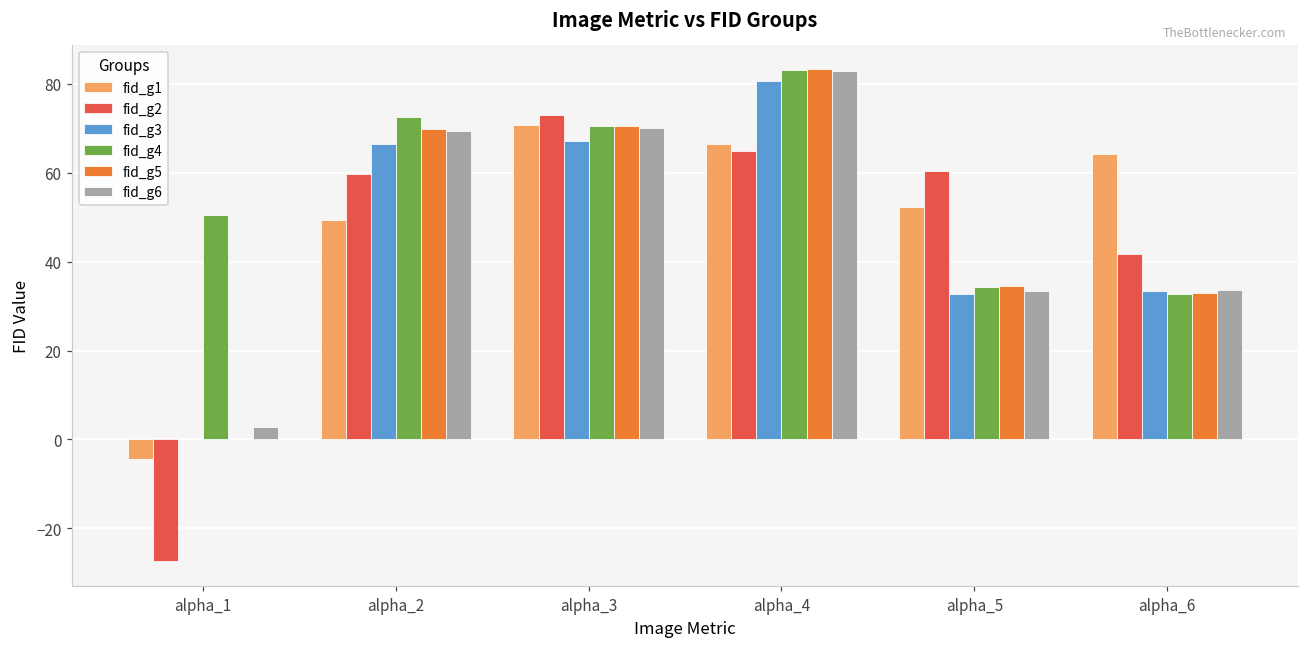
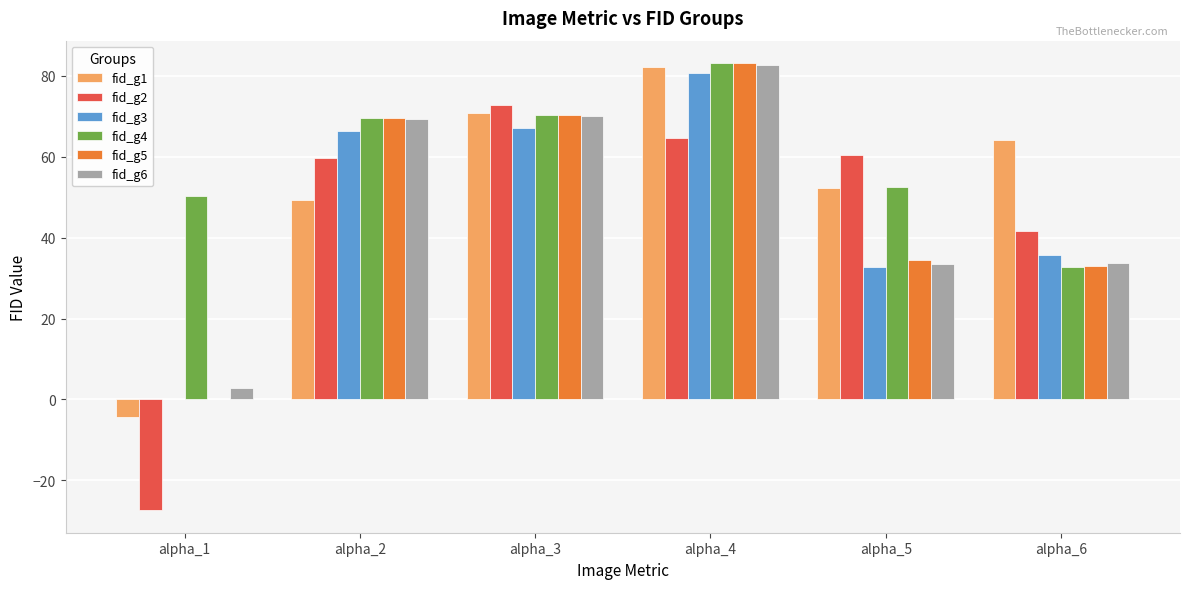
  {
    "fid_g1": {
      "alpha_1": -4,
      "alpha_2": 49,
      "alpha_3": 71,
-     "alpha_4": 66,
+     "alpha_4": 82,
      "alpha_5": 52,
      "alpha_6": 64
    },
    "fid_g3": {
      "alpha_2": 67,
      "alpha_3": 67,
      "alpha_4": 81,
      "alpha_5": 33,
-     "alpha_6": 33
+     "alpha_6": 36
    },
    "fid_g4": {
      "alpha_1": 50,
-     "alpha_2": 73,
+     "alpha_2": 70,
      "alpha_3": 70,
      "alpha_4": 83,
-     "alpha_5": 34,
+     "alpha_5": 53,
      "alpha_6": 33
    },
    "fid_g6": {
      "alpha_1": 3,
      "alpha_2": 69,
      "alpha_3": 70,
      "alpha_4": 83,
      "alpha_5": 33,
      "alpha_6": 34
    }
  }
